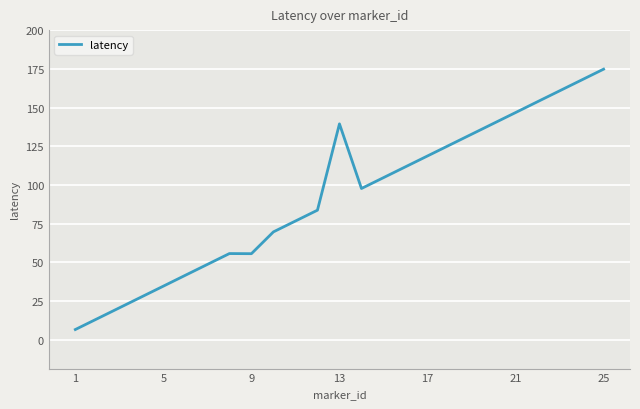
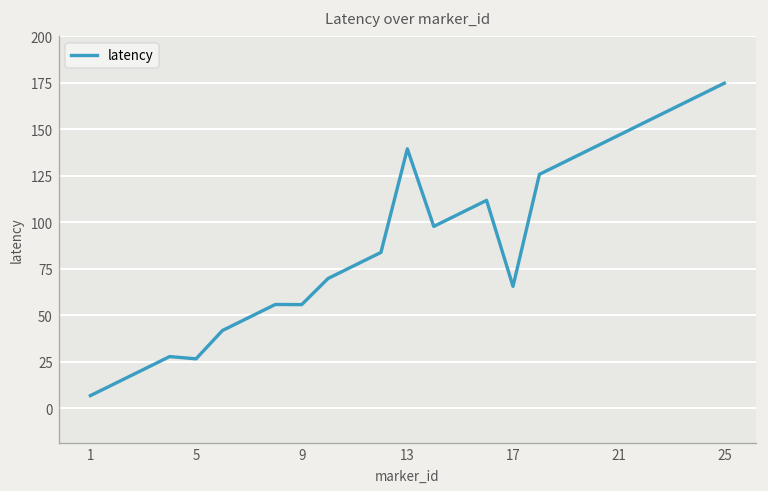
  {
    "1": 7,
-   "5": 35,
+   "5": 27,
    "9": 56,
    "13": 139,
-   "17": 119,
+   "17": 65,
    "21": 147,
    "25": 175
  }
